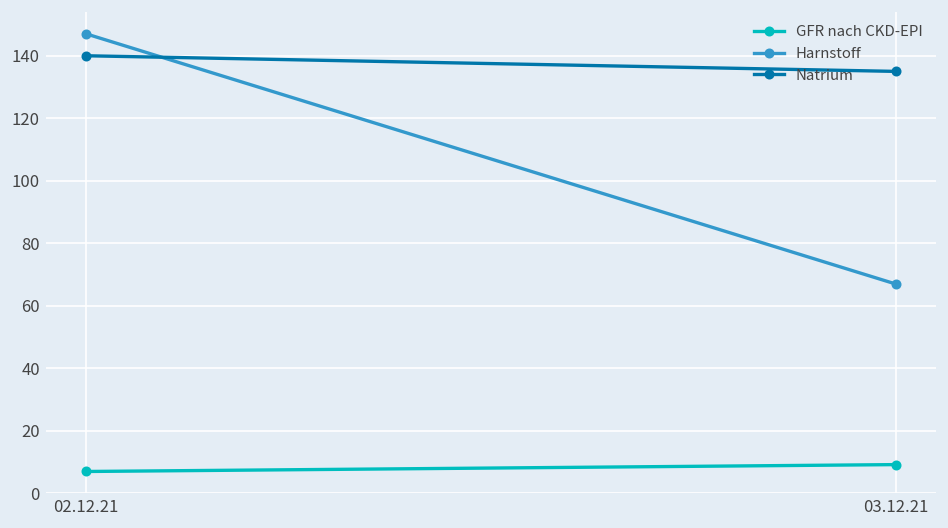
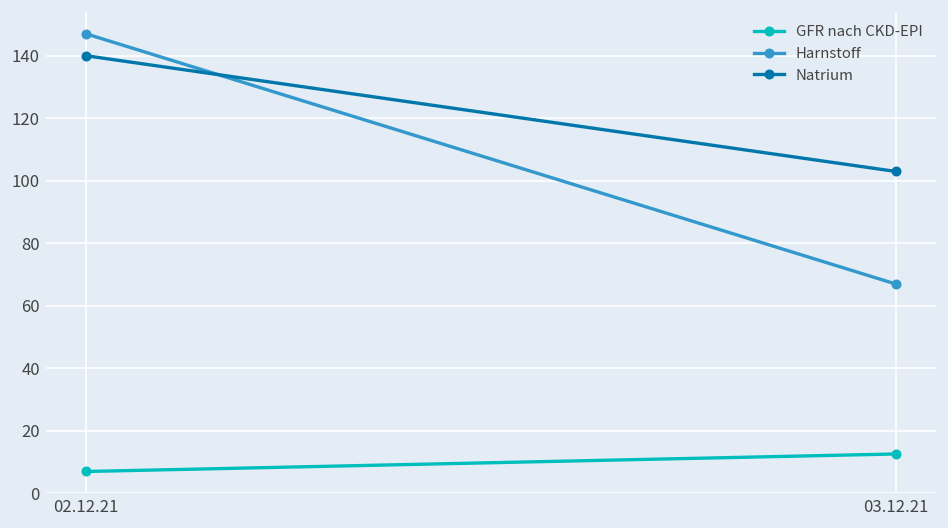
  {
    "GFR nach CKD-EPI": {
      "02.12.21": 7,
-     "03.12.21": 9
+     "03.12.21": 13
    },
    "Harnstoff": {
      "02.12.21": 147,
      "03.12.21": 67
    },
    "Natrium": {
      "02.12.21": 140,
-     "03.12.21": 135
+     "03.12.21": 103
    }
  }
